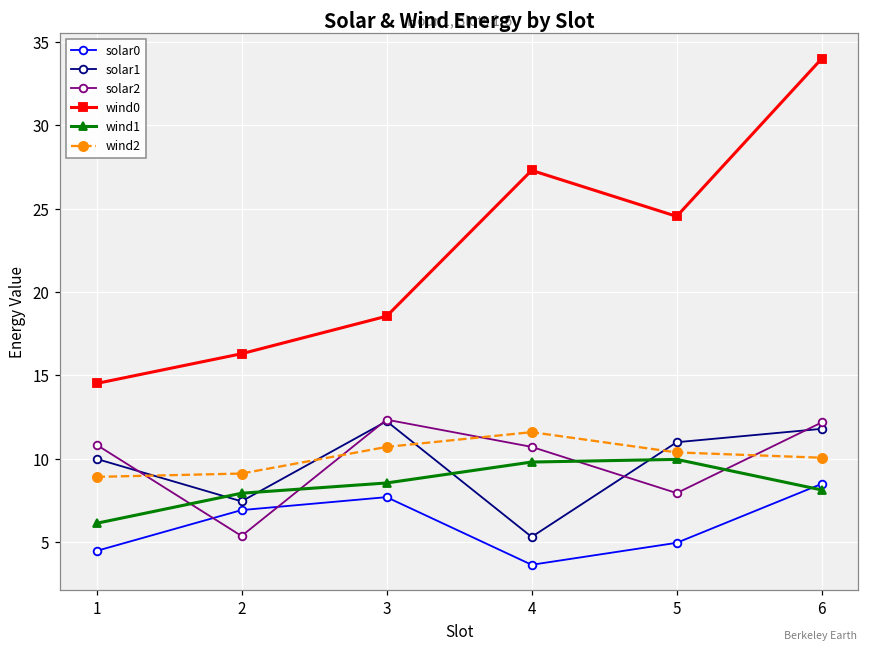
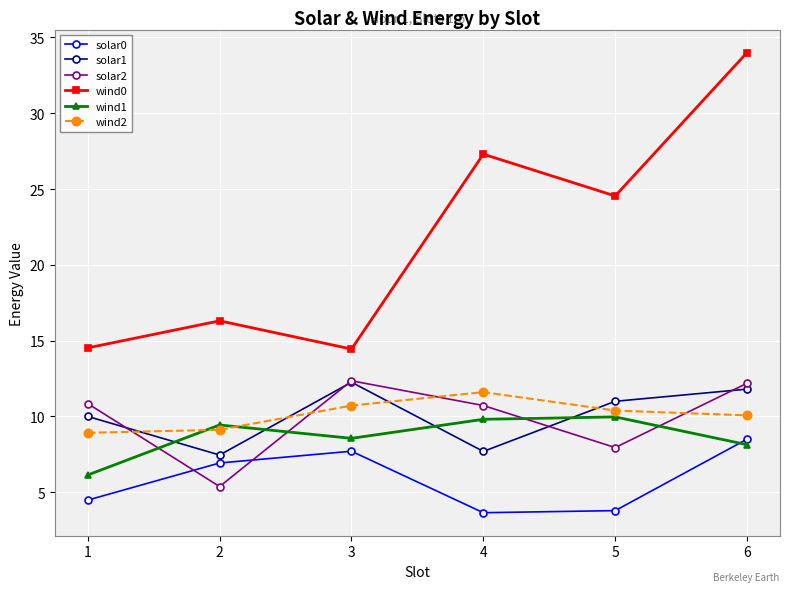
  {
    "solar0": {
      "1": 4.5,
      "2": 6.9,
      "3": 7.7,
      "4": 3.6,
-     "5": 5.0,
+     "5": 3.8,
      "6": 8.5
    },
    "solar1": {
      "1": 10.0,
      "2": 7.4,
-     "4": 5.3,
+     "4": 7.7,
      "5": 11.0,
      "6": 11.8
    },
    "solar2": {
      "1": 10.8,
      "2": 5.4,
      "4": 10.7,
      "5": 7.9,
      "6": 12.2
    },
    "wind0": {
      "1": 14.5,
      "2": 16.3,
-     "3": 18.6,
+     "3": 14.4,
      "4": 27.3,
      "5": 24.5,
      "6": 34.0
    },
    "wind1": {
      "1": 6.1,
-     "2": 7.9,
+     "2": 9.4,
      "3": 8.5,
      "4": 9.8,
      "5": 10.0,
      "6": 8.1
    },
    "wind2": {
      "1": 8.9,
      "2": 9.1,
      "3": 10.7,
      "4": 11.6,
      "5": 10.4,
      "6": 10.1
    }
  }
